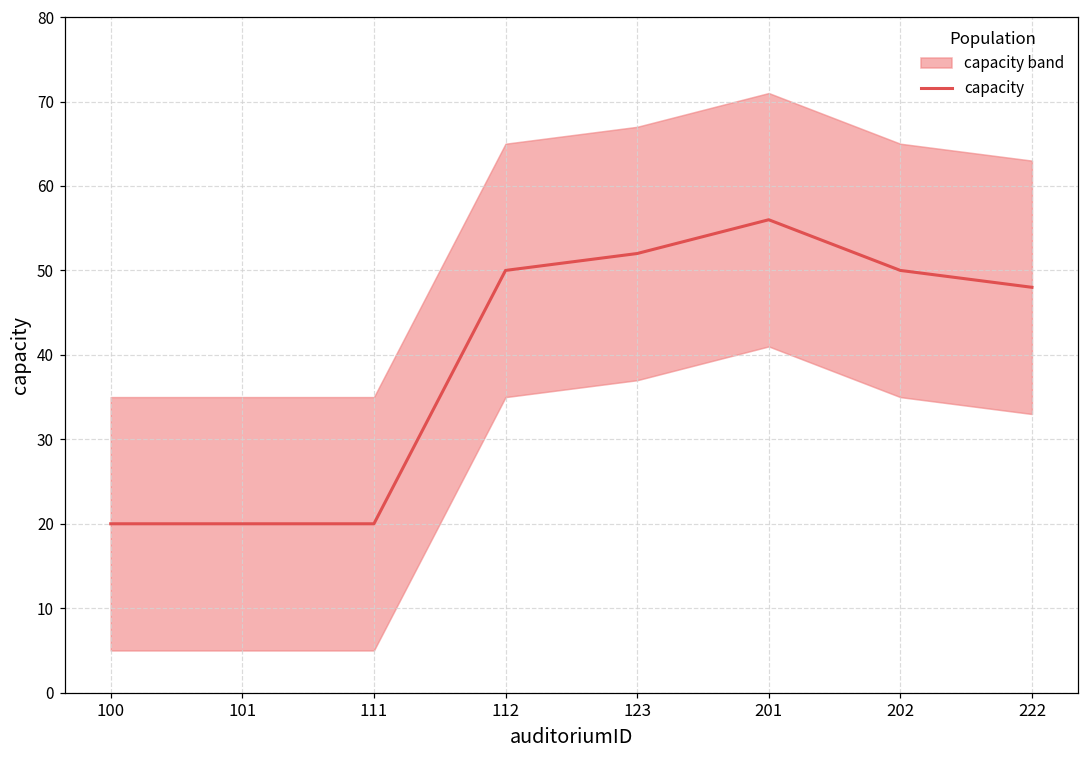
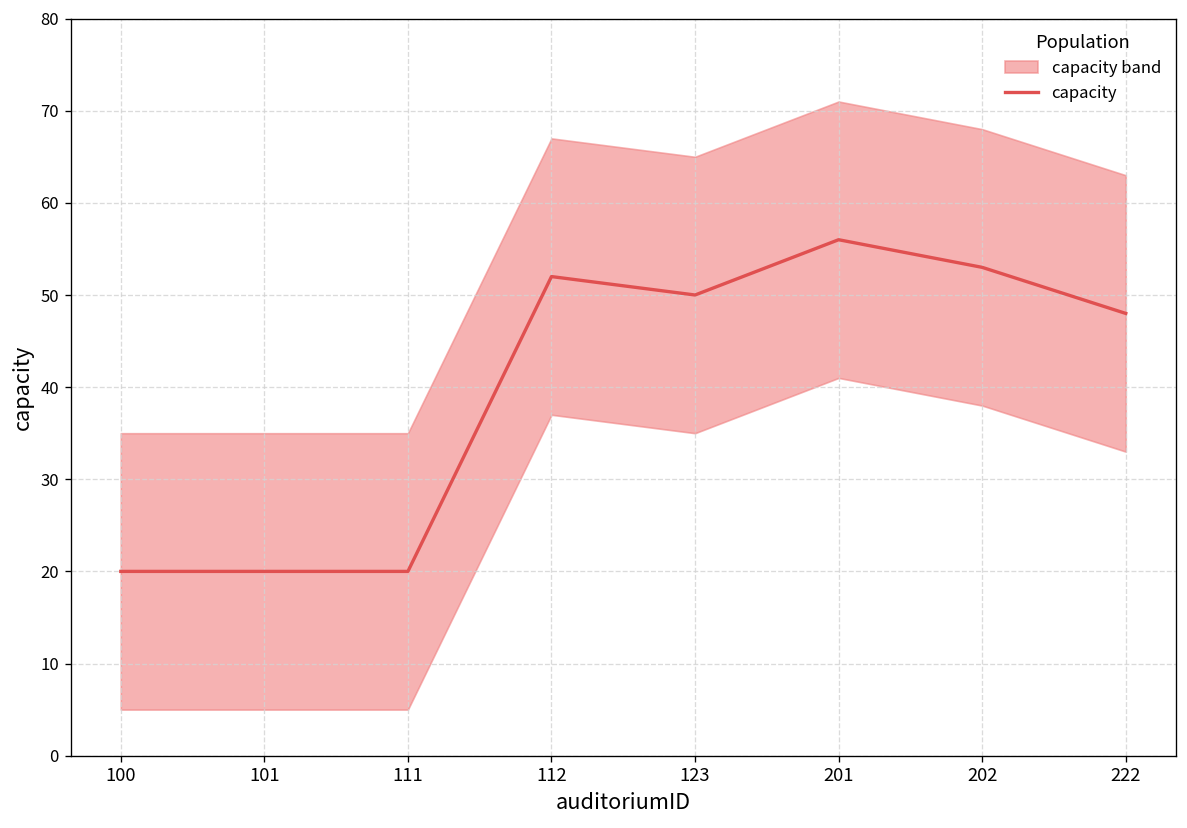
  {
    "capacity": {
      "100": 20,
      "101": 20,
      "111": 20,
-     "112": 50,
-     "123": 52,
+     "112": 52,
+     "123": 50,
      "201": 56,
-     "202": 50,
+     "202": 53,
      "222": 48
    }
  }
